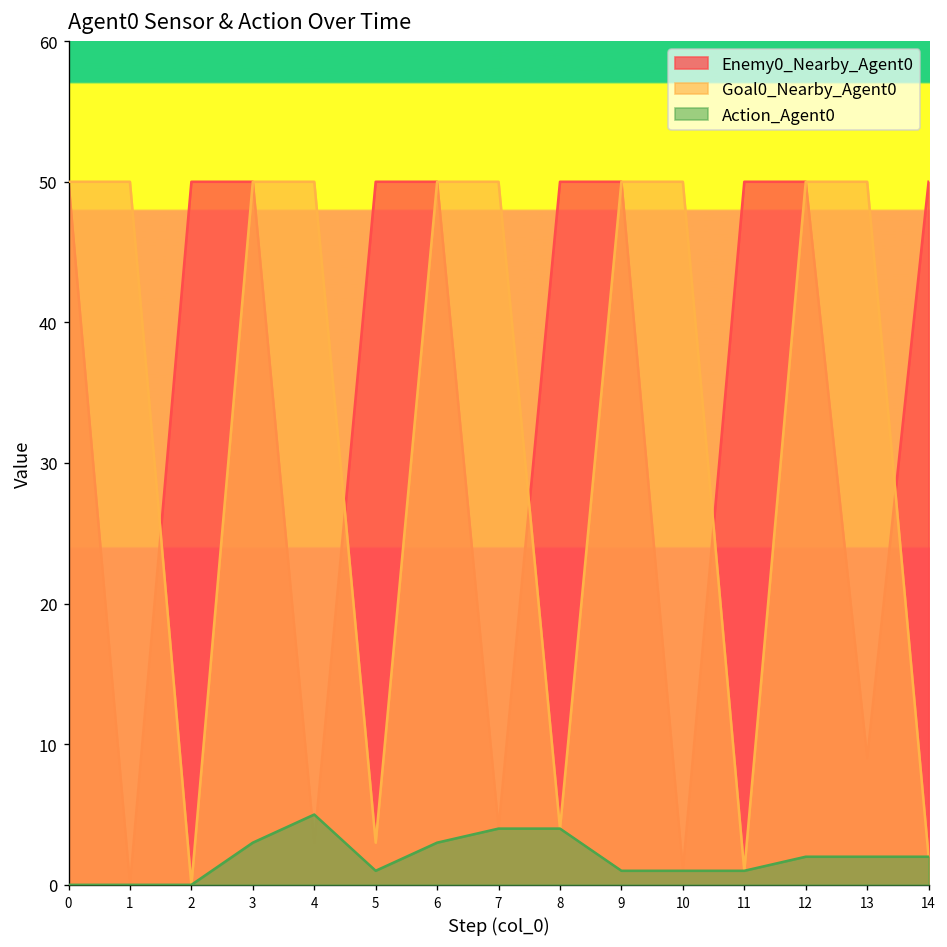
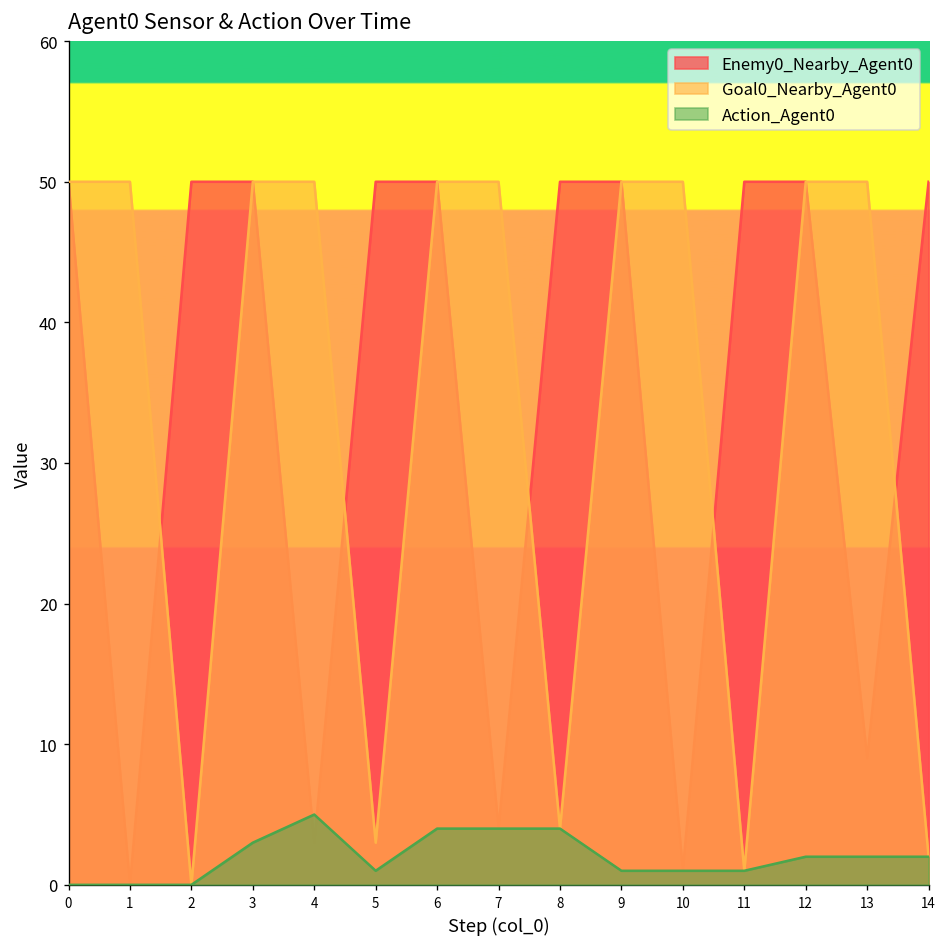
  {
    "Enemy0_Nearby_Agent0": {
      "2": 50,
      "4": 3,
      "5": 50,
      "8": 50,
      "11": 50,
      "13": 9,
      "14": 50
    },
    "Goal0_Nearby_Agent0": {
      "1": 50,
      "4": 50,
      "5": 3,
      "7": 50,
      "10": 50,
      "13": 50
    },
    "Action_Agent0": {
      "0": 0,
      "3": 3,
      "4": 5,
      "5": 1,
-     "6": 3,
+     "6": 4,
      "9": 1,
      "12": 2,
      "13": 2
    }
  }
